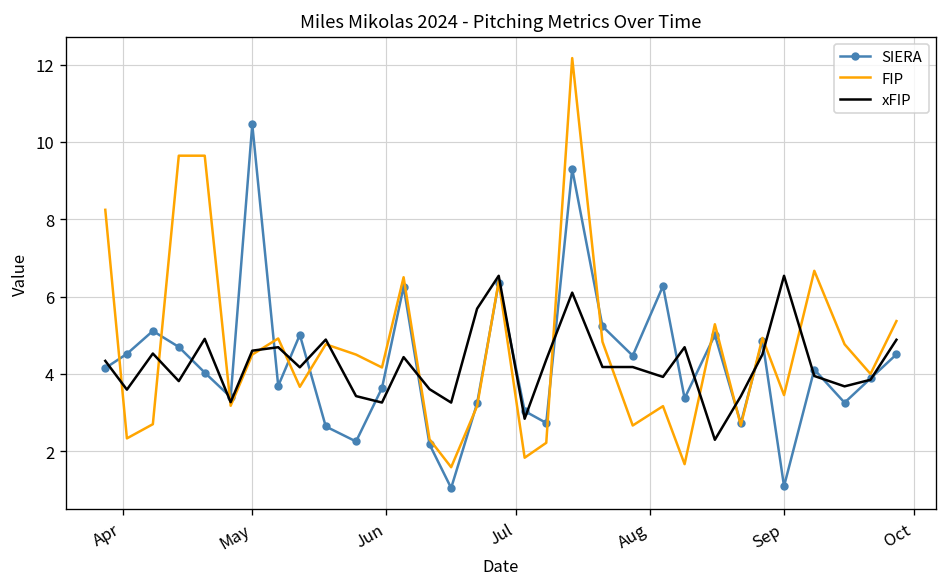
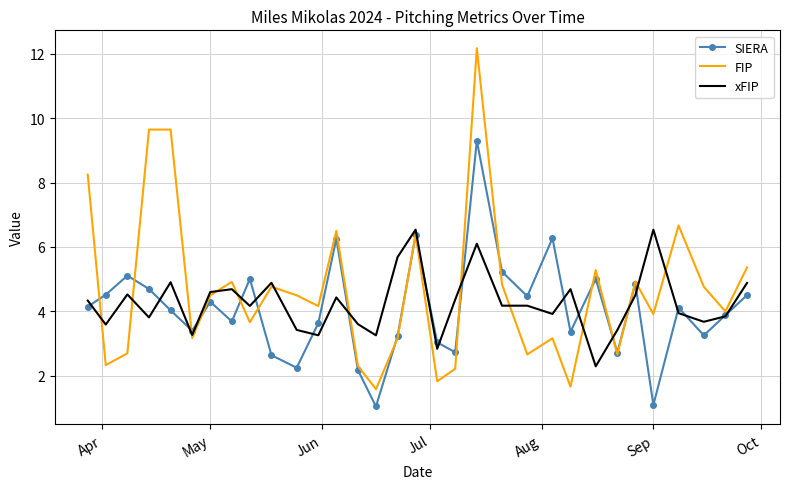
  {
    "SIERA": {
-     "May": 10.5,
+     "May": 4.3,
      "Sep": 1.1
    },
    "FIP": {
      "May": 4.5,
-     "Sep": 3.5
+     "Sep": 3.9
    },
    "xFIP": {
      "May": 4.6,
      "Sep": 6.5
    }
  }
